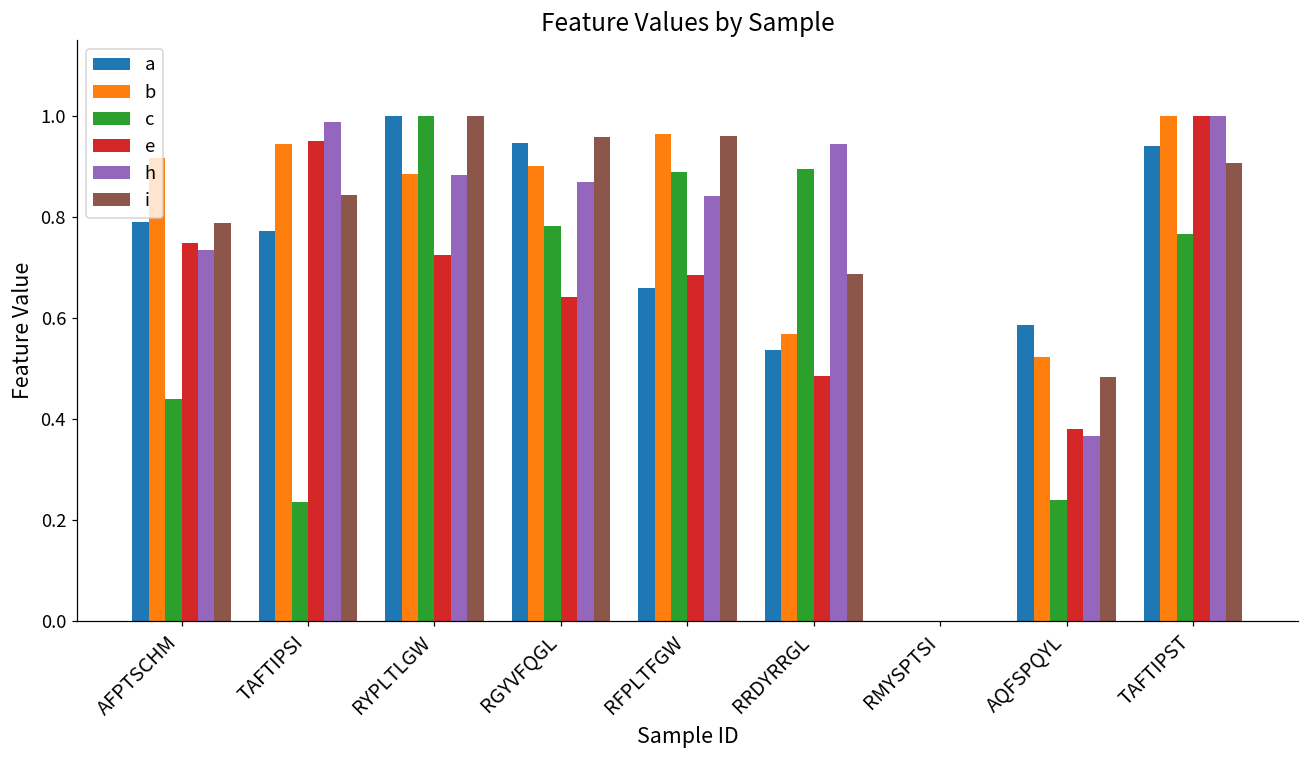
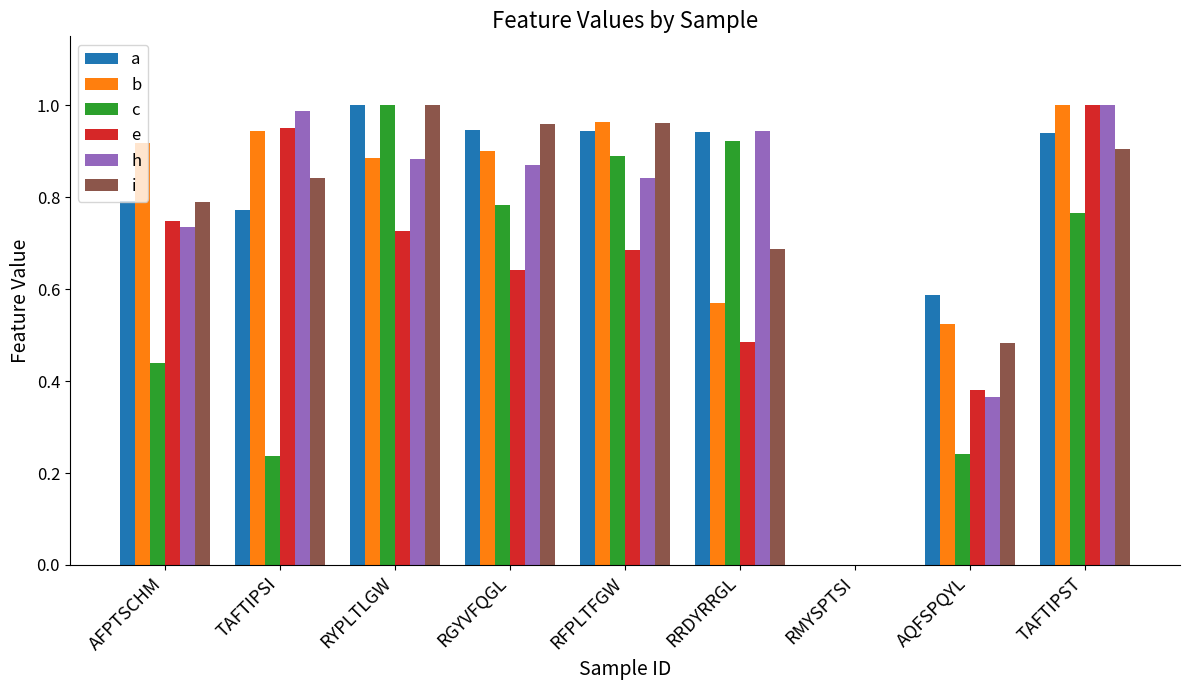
  {
    "a": {
      "TAFTIPSI": 0.77,
      "RYPLTLGW": 1.00,
      "RGYVFQGL": 0.95,
-     "RFPLTFGW": 0.66,
-     "RRDYRRGL": 0.54,
+     "RFPLTFGW": 0.94,
+     "RRDYRRGL": 0.94,
      "RMYSPTSI": 0.00,
      "AQFSPQYL": 0.59,
      "TAFTIPST": 0.94
    },
    "b": {
      "TAFTIPSI": 0.94,
      "RYPLTLGW": 0.89,
      "RGYVFQGL": 0.90,
      "RFPLTFGW": 0.96,
      "RRDYRRGL": 0.57,
      "RMYSPTSI": 0.00,
      "AQFSPQYL": 0.52,
      "TAFTIPST": 1.00
    },
    "c": {
      "AFPTSCHM": 0.44,
      "TAFTIPSI": 0.24,
      "RYPLTLGW": 1.00,
      "RGYVFQGL": 0.78,
      "RFPLTFGW": 0.89,
-     "RRDYRRGL": 0.90,
+     "RRDYRRGL": 0.92,
      "RMYSPTSI": 0.00,
      "AQFSPQYL": 0.24,
      "TAFTIPST": 0.77
    },
    "e": {
      "AFPTSCHM": 0.75,
      "TAFTIPSI": 0.95,
      "RYPLTLGW": 0.73,
      "RGYVFQGL": 0.64,
      "RFPLTFGW": 0.68,
      "RRDYRRGL": 0.49,
      "RMYSPTSI": 0.00,
      "AQFSPQYL": 0.38,
      "TAFTIPST": 1.00
    },
    "h": {
      "AFPTSCHM": 0.73,
      "TAFTIPSI": 0.99,
      "RYPLTLGW": 0.88,
      "RGYVFQGL": 0.87,
      "RFPLTFGW": 0.84,
      "RRDYRRGL": 0.94,
      "RMYSPTSI": 0.00,
      "AQFSPQYL": 0.37,
      "TAFTIPST": 1.00
    },
    "i": {
      "AFPTSCHM": 0.79,
      "TAFTIPSI": 0.84,
      "RYPLTLGW": 1.00,
      "RGYVFQGL": 0.96,
      "RFPLTFGW": 0.96,
      "RRDYRRGL": 0.69,
      "RMYSPTSI": 0.00,
      "AQFSPQYL": 0.48,
      "TAFTIPST": 0.91
    }
  }
